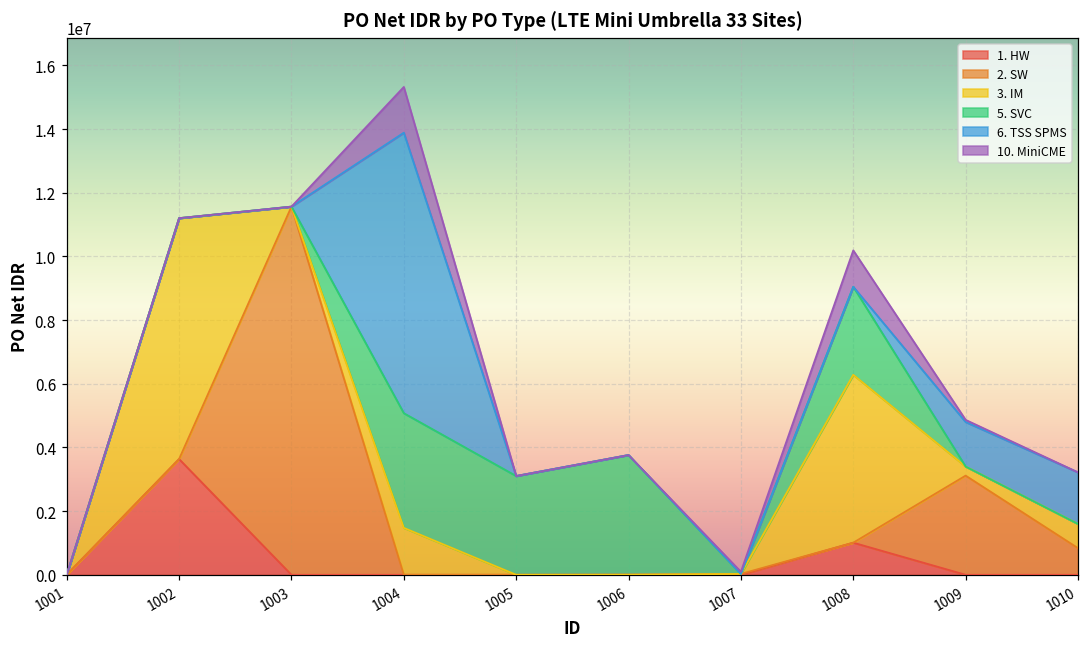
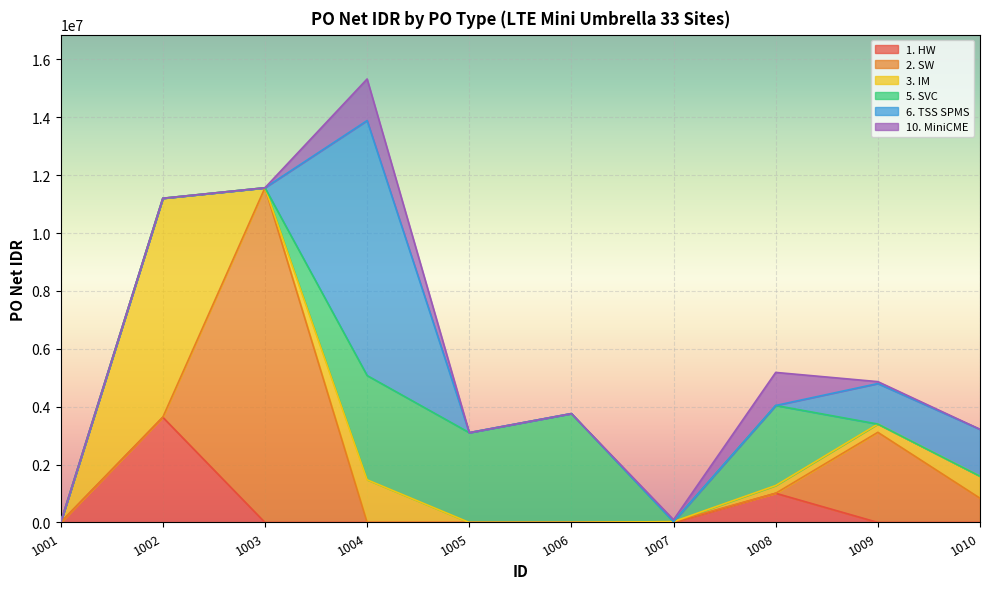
  {
    "3. IM": {
      "1004": 1500000,
-     "1008": 5300000
+     "1008": 300000
    },
    "5. SVC": {
      "1004": 3600000
    },
    "6. TSS SPMS": {
      "1004": 8800000
    },
    "10. MiniCME": {
      "1004": 1400000,
      "1008": 1100000
    }
  }
